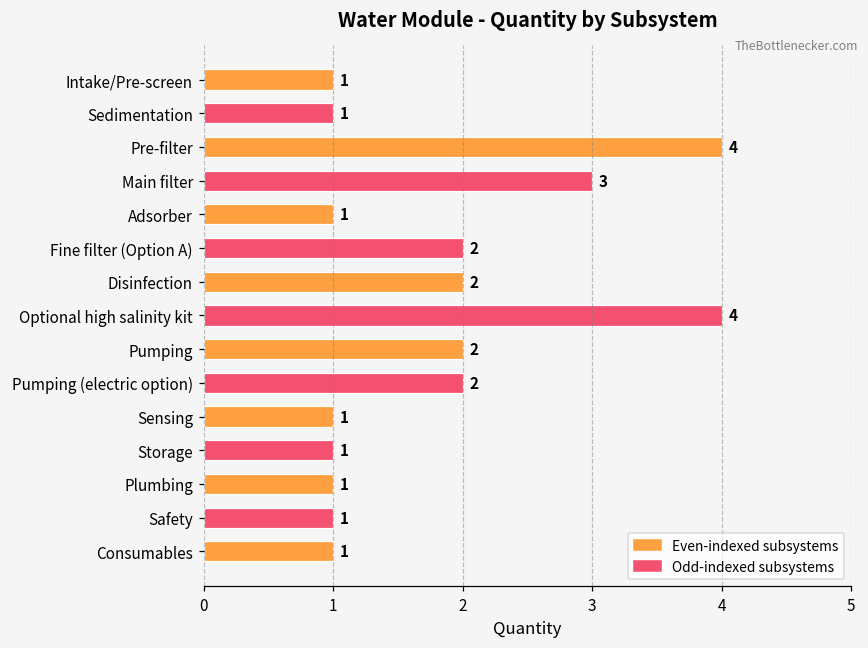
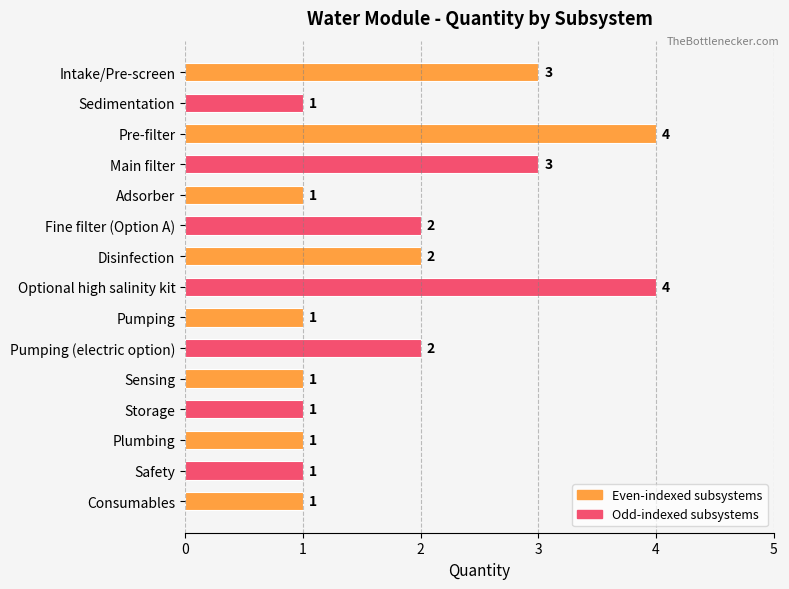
  {
-   "Intake/Pre-screen": 1,
+   "Intake/Pre-screen": 3,
    "Sedimentation": 1,
    "Pre-filter": 4,
    "Main filter": 3,
    "Adsorber": 1,
    "Fine filter (Option A)": 2,
    "Disinfection": 2,
    "Optional high salinity kit": 4,
-   "Pumping": 2,
+   "Pumping": 1,
    "Pumping (electric option)": 2,
    "Sensing": 1,
    "Storage": 1,
    "Plumbing": 1,
    "Safety": 1,
    "Consumables": 1
  }
